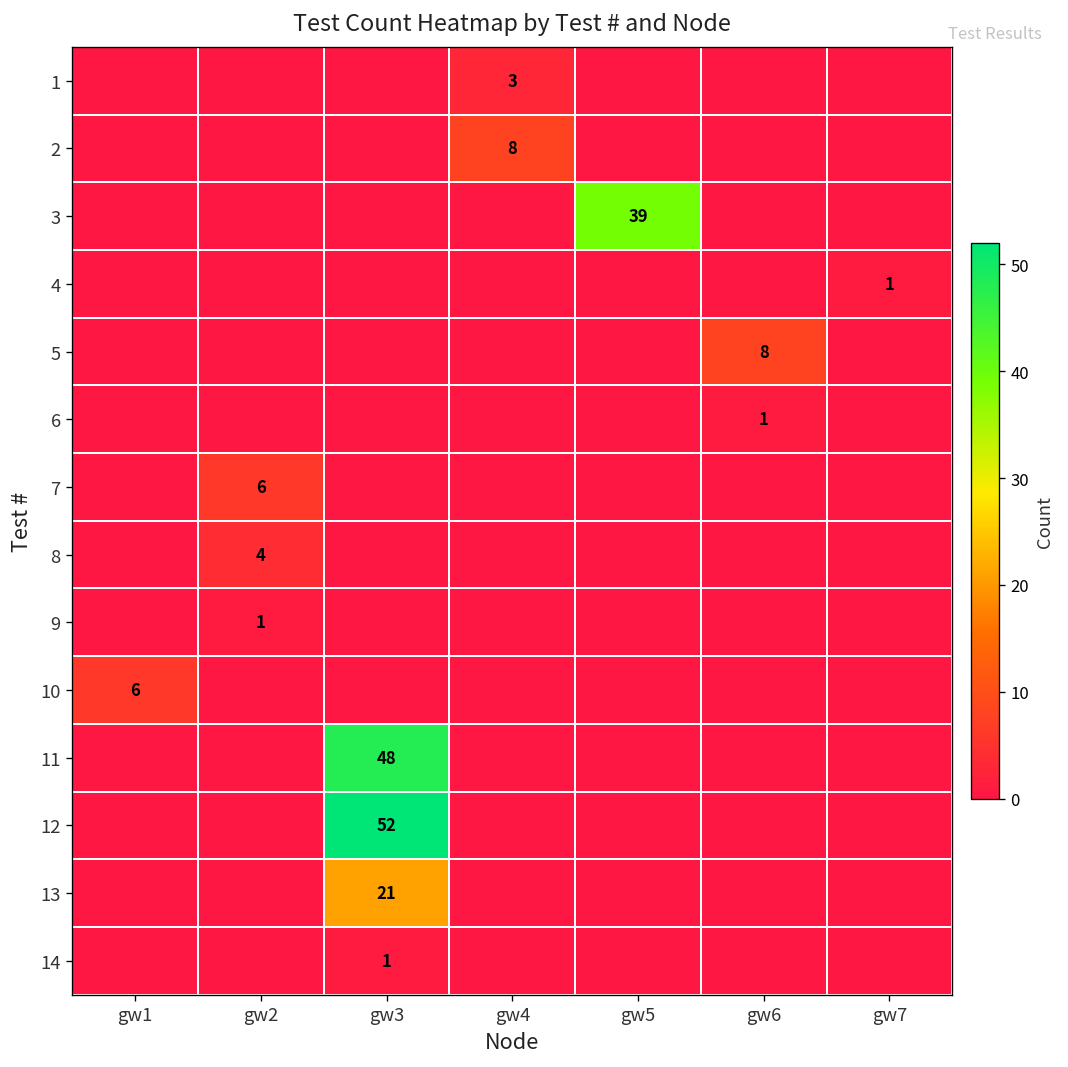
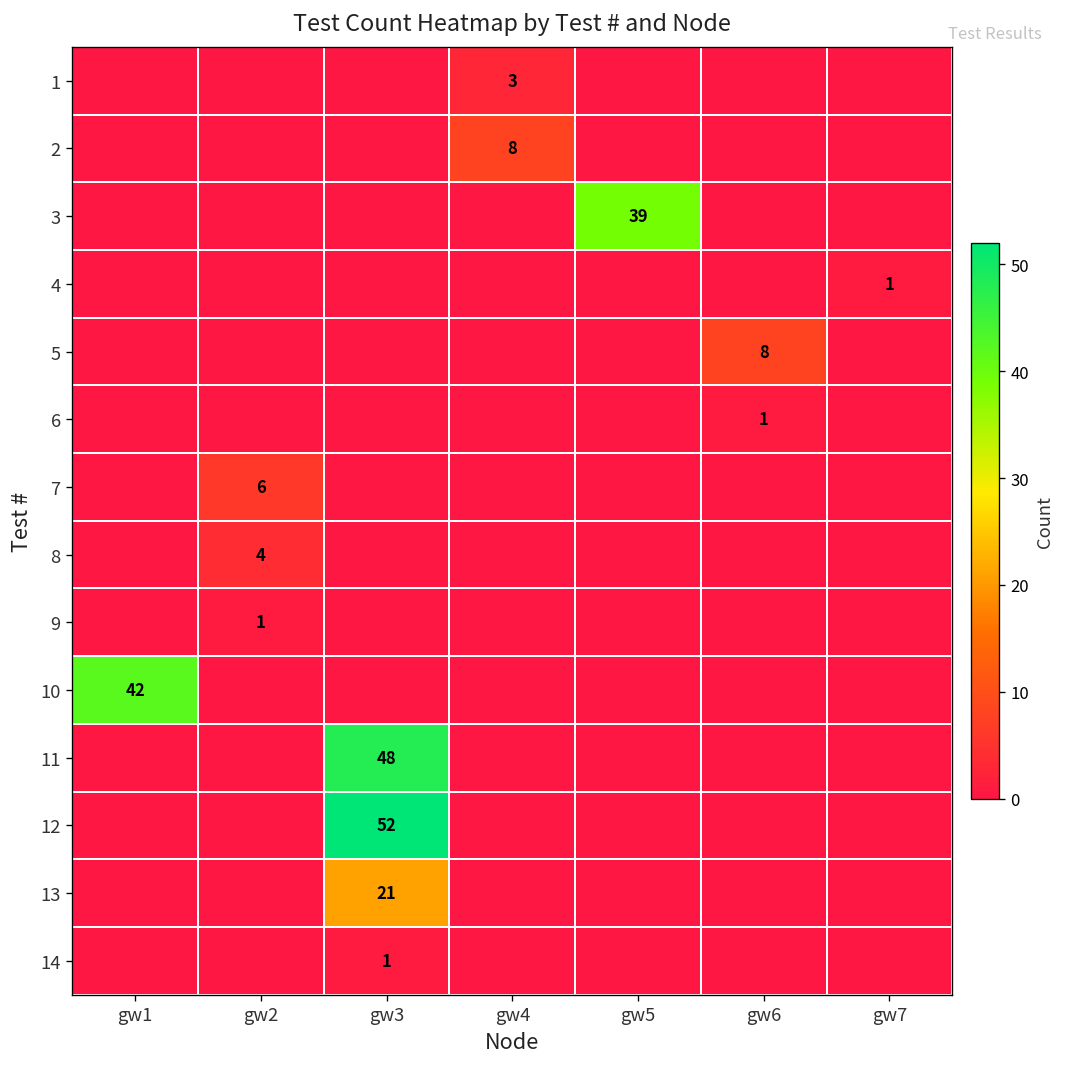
  {
    "1": {
      "gw4": 3
    },
    "2": {
      "gw4": 8
    },
    "3": {
      "gw5": 39
    },
    "4": {
      "gw7": 1
    },
    "5": {
      "gw6": 8
    },
    "6": {
      "gw6": 1
    },
    "7": {
      "gw2": 6
    },
    "8": {
      "gw2": 4
    },
    "9": {
      "gw2": 1
    },
    "10": {
-     "gw1": 6
+     "gw1": 42
    },
    "11": {
      "gw3": 48
    },
    "12": {
      "gw3": 52
    },
    "13": {
      "gw3": 21
    },
    "14": {
      "gw3": 1
    }
  }
